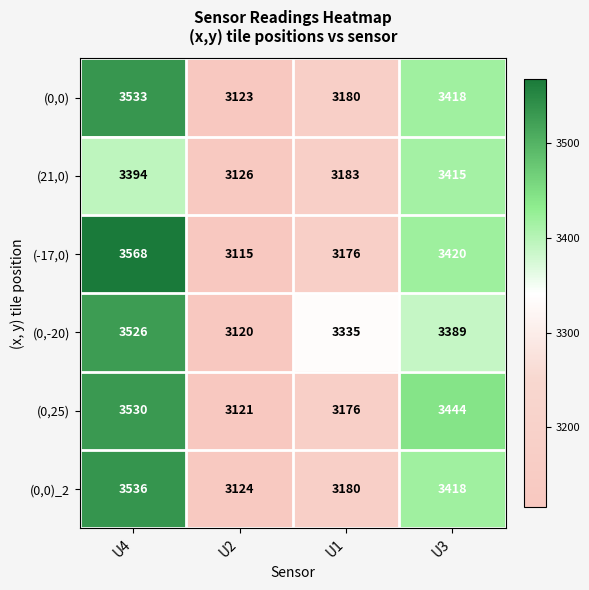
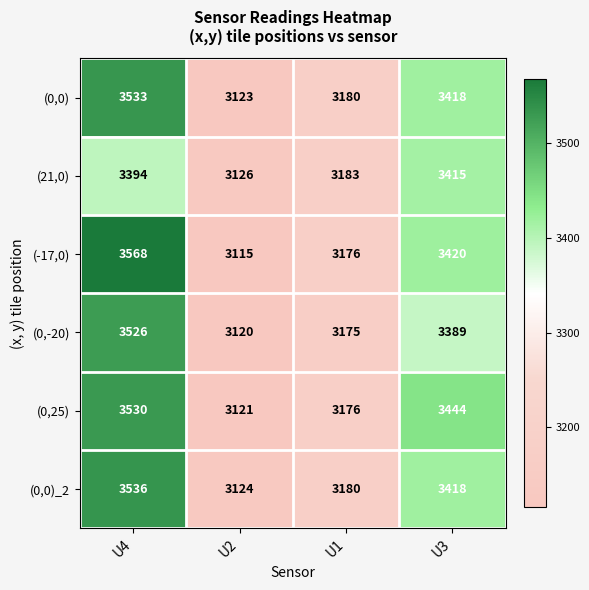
  {
    "(0,0)": {
      "U4": 3533,
      "U2": 3123,
      "U1": 3180,
      "U3": 3418
    },
    "(21,0)": {
      "U4": 3394,
      "U2": 3126,
      "U1": 3183,
      "U3": 3415
    },
    "(-17,0)": {
      "U4": 3568,
      "U2": 3115,
      "U1": 3176,
      "U3": 3420
    },
    "(0,-20)": {
      "U4": 3526,
      "U2": 3120,
-     "U1": 3335,
+     "U1": 3175,
      "U3": 3389
    },
    "(0,25)": {
      "U4": 3530,
      "U2": 3121,
      "U1": 3176,
      "U3": 3444
    },
    "(0,0)_2": {
      "U4": 3536,
      "U2": 3124,
      "U1": 3180,
      "U3": 3418
    }
  }
